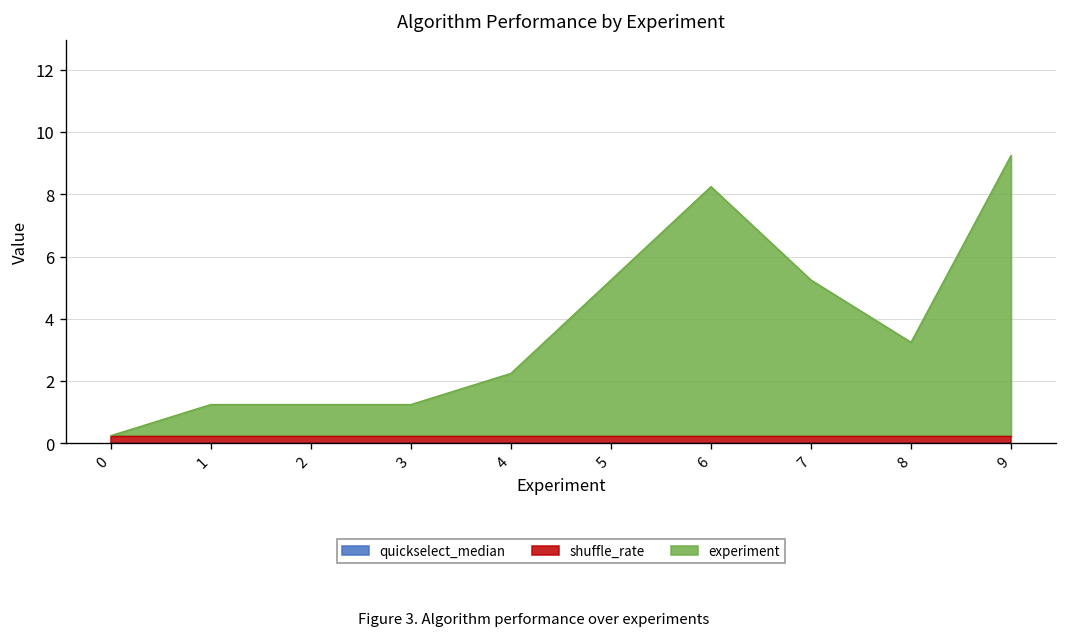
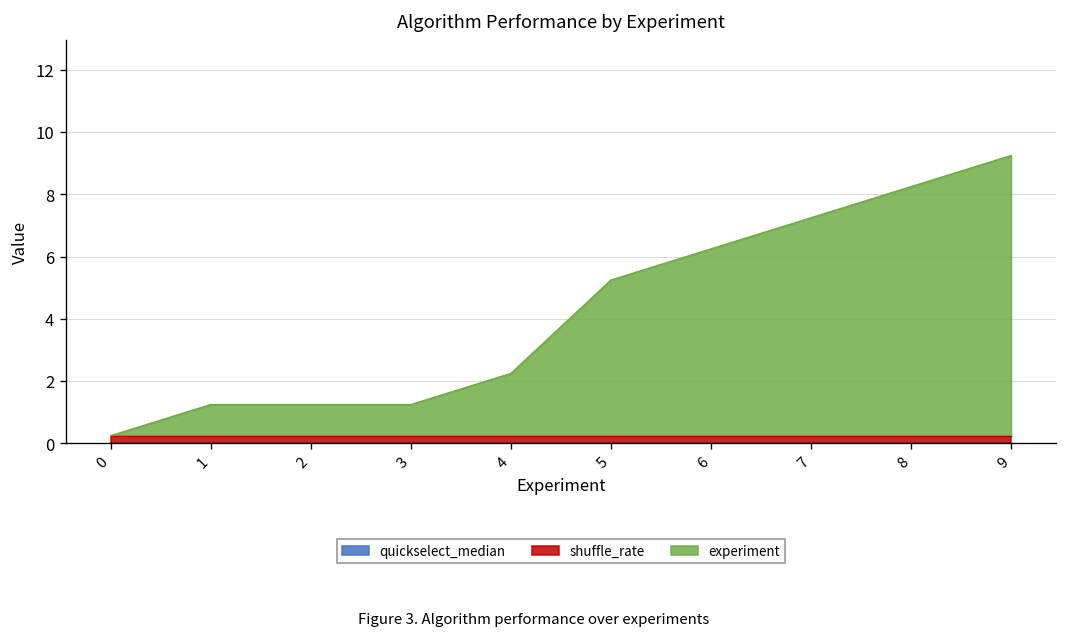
  {
    "quickselect_median": {
      "0": 0.0,
      "1": 0.0,
      "2": 0.0,
      "3": 0.0,
      "4": 0.0,
      "5": 0.0,
      "6": 0.0,
      "7": 0.0,
      "8": 0.0,
      "9": 0.0
    },
    "shuffle_rate": {
      "1": 0.3,
      "2": 0.3,
      "3": 0.3,
      "4": 0.3,
      "5": 0.3,
      "6": 0.3,
      "7": 0.3,
      "8": 0.3,
      "9": 0.3
    },
    "experiment": {
      "1": 1.3,
      "2": 1.3,
      "3": 1.3,
      "4": 2.3,
      "5": 5.3,
-     "6": 8.3,
-     "7": 5.3,
-     "8": 3.3,
+     "6": 6.3,
+     "7": 7.3,
+     "8": 8.3,
      "9": 9.3
    }
  }
